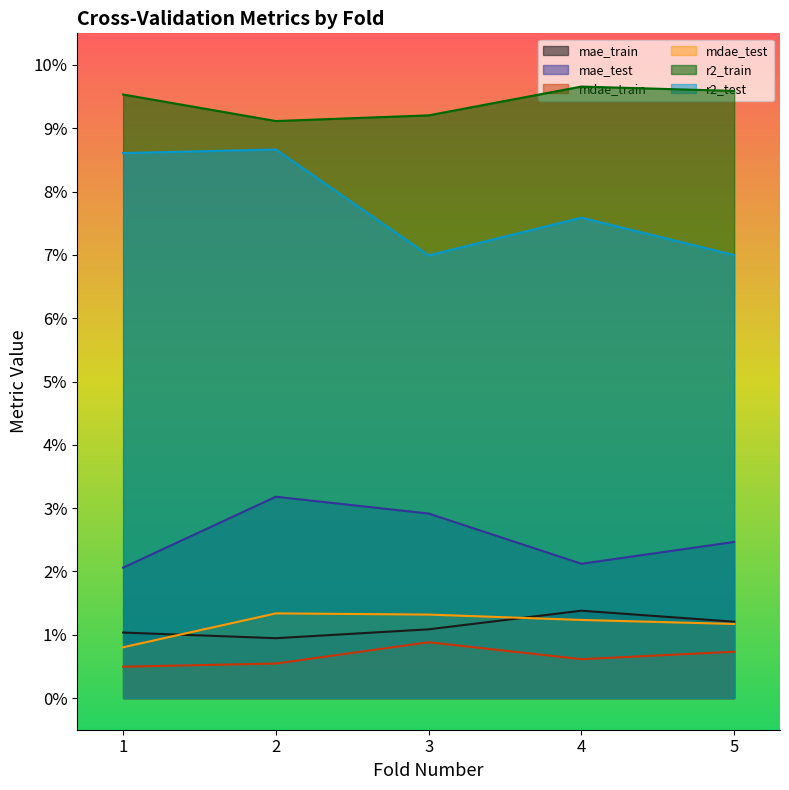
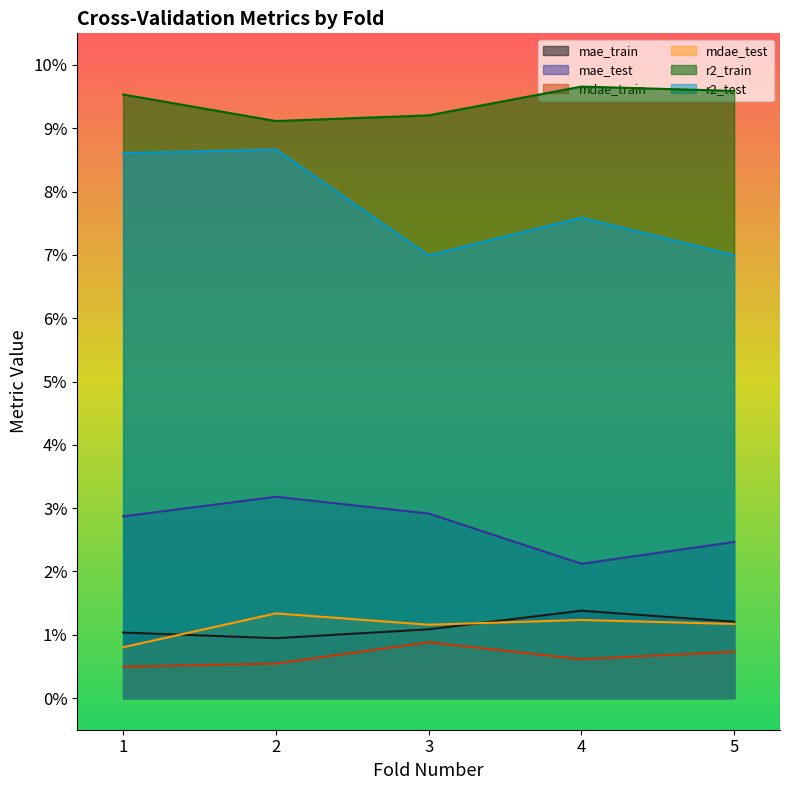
  {
    "mae_train": {
      "1": "1.0%",
      "2": "0.9%",
      "3": "1.1%",
      "4": "1.4%"
    },
    "mae_test": {
-     "1": "2.1%",
+     "1": "2.9%",
      "2": "3.2%",
      "3": "2.9%",
      "4": "2.1%",
      "5": "2.5%"
    },
    "mdae_train": {
      "1": "0.5%",
      "2": "0.5%",
      "3": "0.9%",
      "4": "0.6%",
      "5": "0.7%"
    },
    "mdae_test": {
      "1": "0.8%",
      "2": "1.3%",
-     "3": "1.3%",
+     "3": "1.2%",
      "4": "1.2%"
    },
    "r2_train": {
      "1": "9.5%",
      "2": "9.1%",
      "3": "9.2%"
    },
    "r2_test": {
      "1": "8.6%",
      "2": "8.7%",
      "3": "7.0%",
      "4": "7.6%",
      "5": "7.0%"
    }
  }
